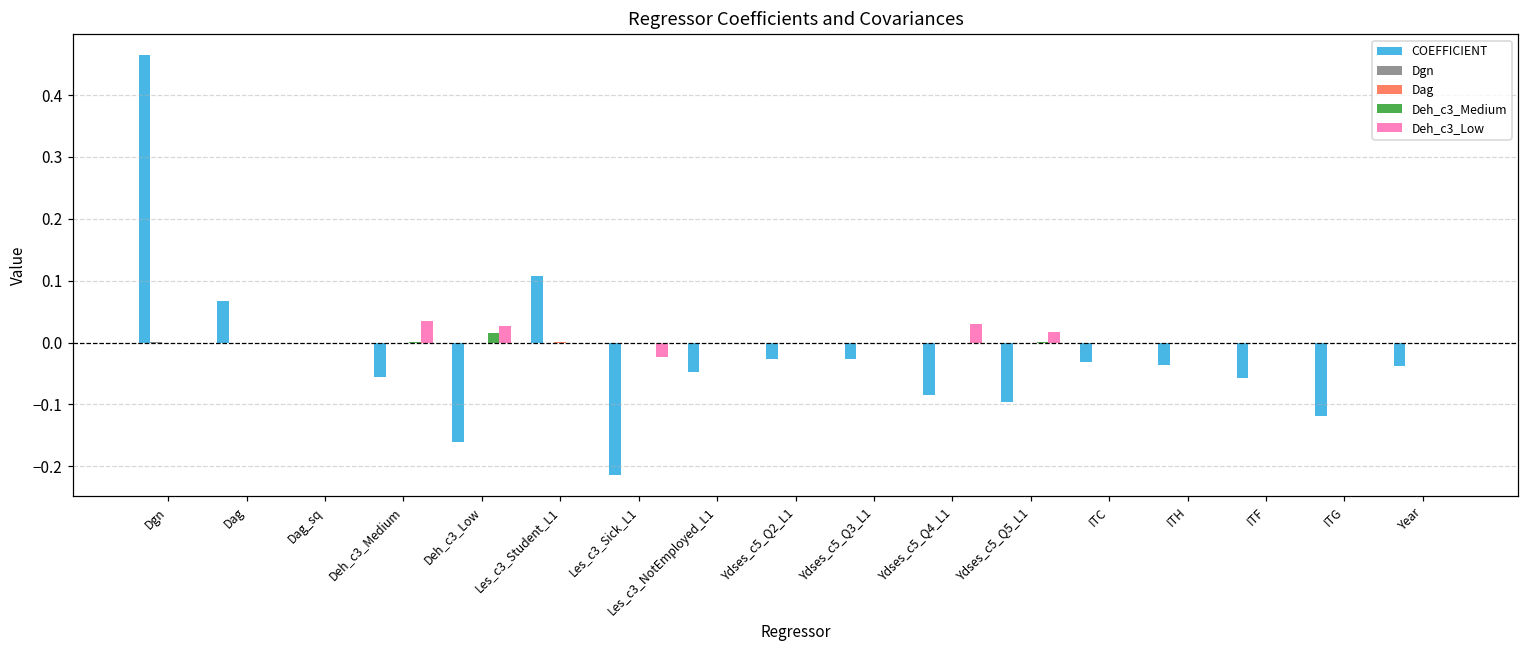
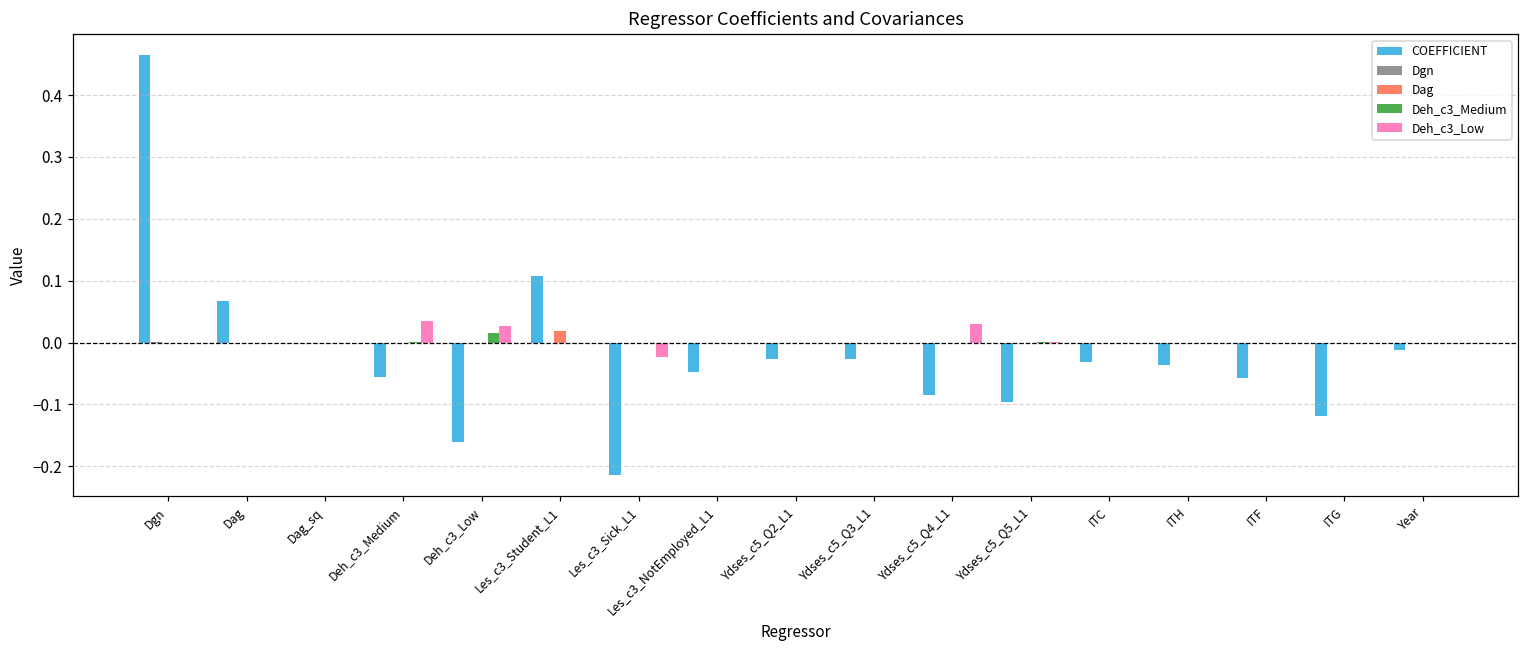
  {
    "COEFFICIENT": {
      "Dgn": 0.46,
      "Dag": 0.07,
      "Deh_c3_Medium": -0.06,
      "Deh_c3_Low": -0.16,
      "Les_c3_Student_L1": 0.11,
      "Les_c3_Sick_L1": -0.21,
      "Les_c3_NotEmployed_L1": -0.05,
      "Ydses_c5_Q2_L1": -0.03,
      "Ydses_c5_Q3_L1": -0.03,
      "Ydses_c5_Q4_L1": -0.08,
      "Ydses_c5_Q5_L1": -0.10,
      "ITC": -0.03,
      "ITH": -0.04,
      "ITF": -0.06,
      "ITG": -0.12,
-     "Year": -0.04
+     "Year": -0.01
    },
    "Dag": {
-     "Les_c3_Student_L1": 0.00
+     "Les_c3_Student_L1": 0.02
    },
    "Deh_c3_Medium": {
      "Deh_c3_Low": 0.02
    },
    "Deh_c3_Low": {
      "Deh_c3_Medium": 0.03,
      "Deh_c3_Low": 0.03,
      "Les_c3_Sick_L1": -0.02,
      "Ydses_c5_Q4_L1": 0.03,
-     "Ydses_c5_Q5_L1": 0.02
+     "Ydses_c5_Q5_L1": 0.00
    }
  }
